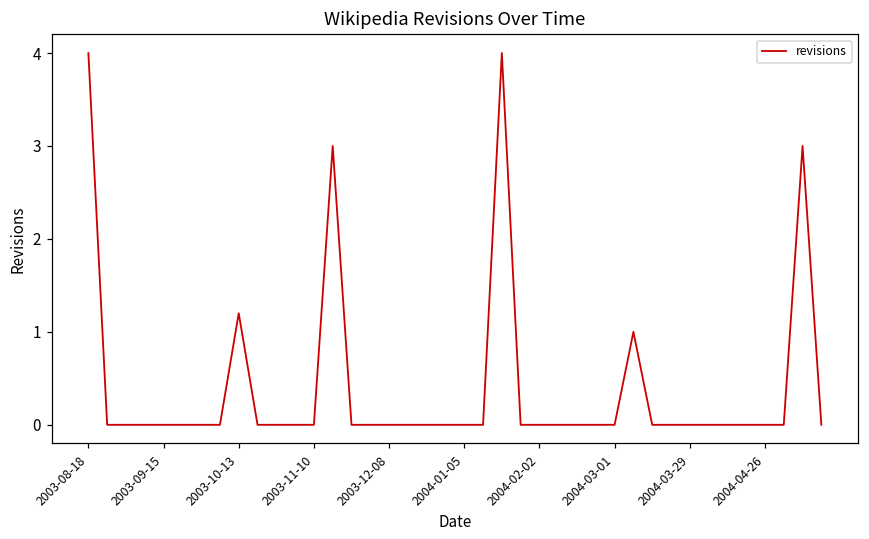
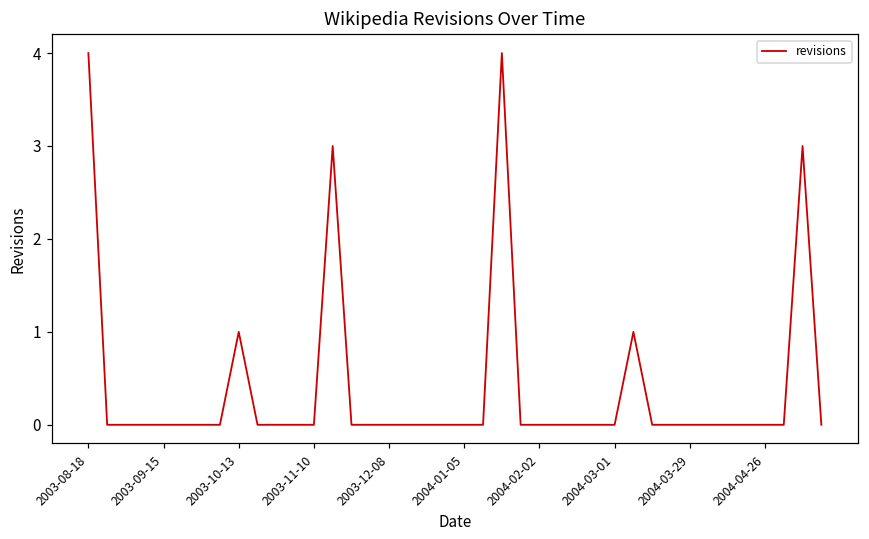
  {
    "2003-08-18": 4.0,
    "2003-09-15": 0.0,
-   "2003-10-13": 1.2,
+   "2003-10-13": 1.0,
    "2003-11-10": 0.0,
    "2003-12-08": 0.0,
    "2004-01-05": 0.0,
    "2004-02-02": 0.0,
    "2004-03-01": 0.0,
    "2004-03-29": 0.0,
    "2004-04-26": 0.0
  }
